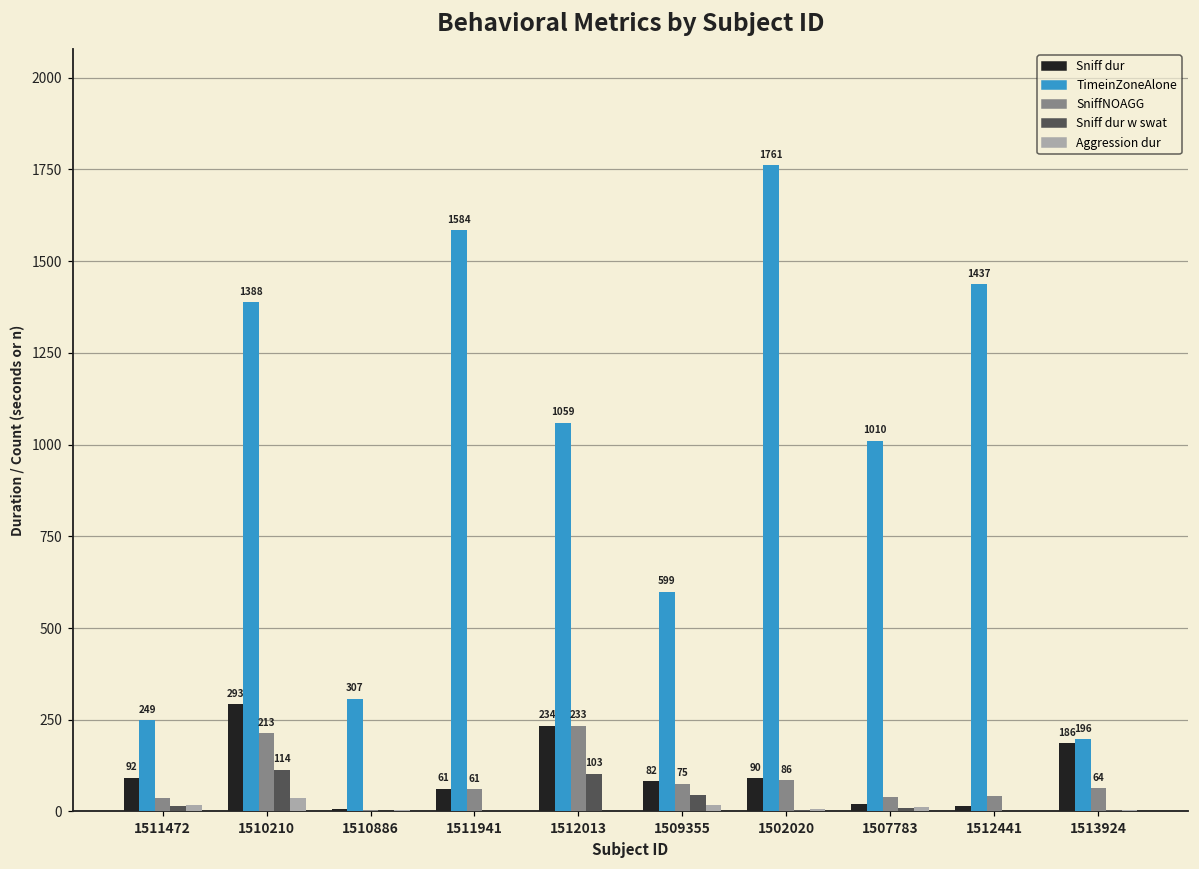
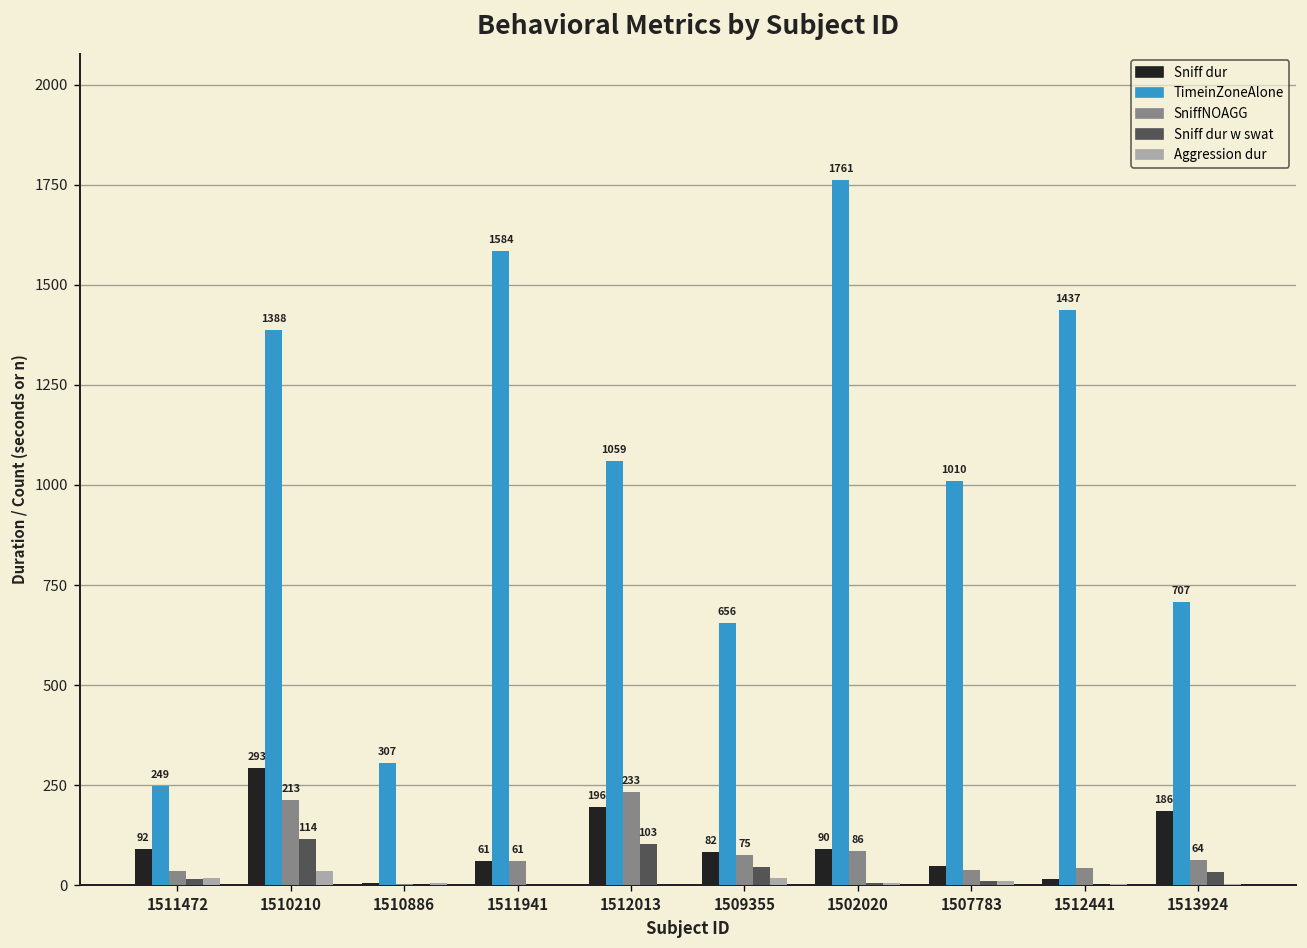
  {
    "Sniff dur": {
      "1511472": 92,
      "1510210": 293,
      "1511941": 61,
-     "1512013": 234,
+     "1512013": 196,
      "1509355": 82,
      "1502020": 90,
-     "1507783": 20,
+     "1507783": 50,
      "1513924": 186
    },
    "TimeinZoneAlone": {
      "1511472": 249,
      "1510210": 1388,
      "1510886": 307,
      "1511941": 1584,
      "1512013": 1059,
-     "1509355": 599,
+     "1509355": 656,
      "1502020": 1761,
      "1507783": 1010,
      "1512441": 1437,
-     "1513924": 196
+     "1513924": 707
    },
    "Sniff dur w swat": {
      "1511472": 10,
      "1509355": 50,
      "1507783": 10,
-     "1513924": 0
+     "1513924": 30
    }
  }
